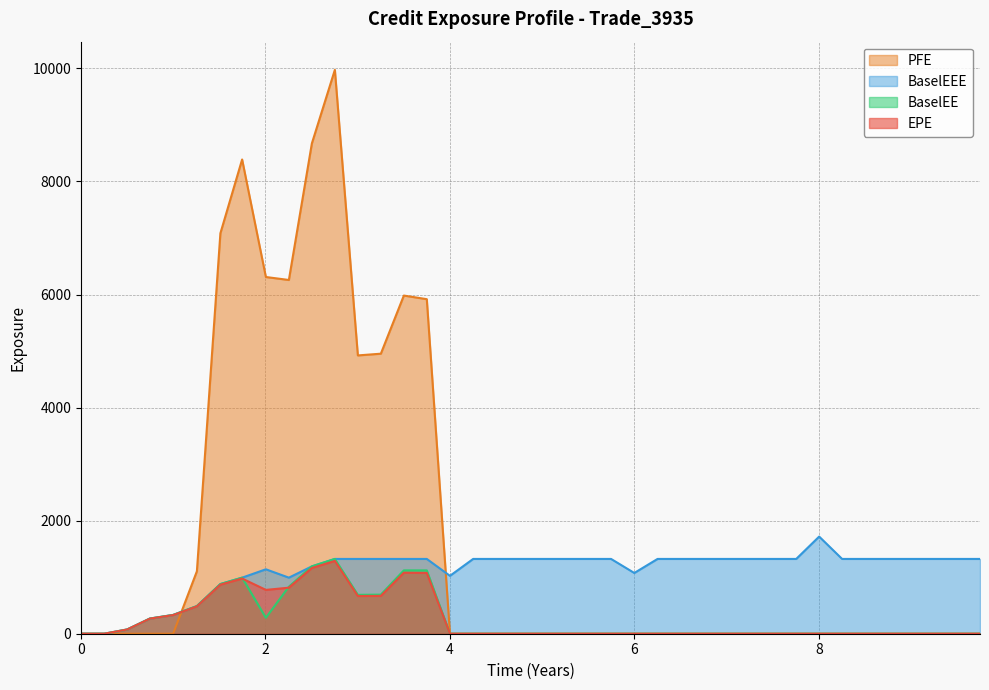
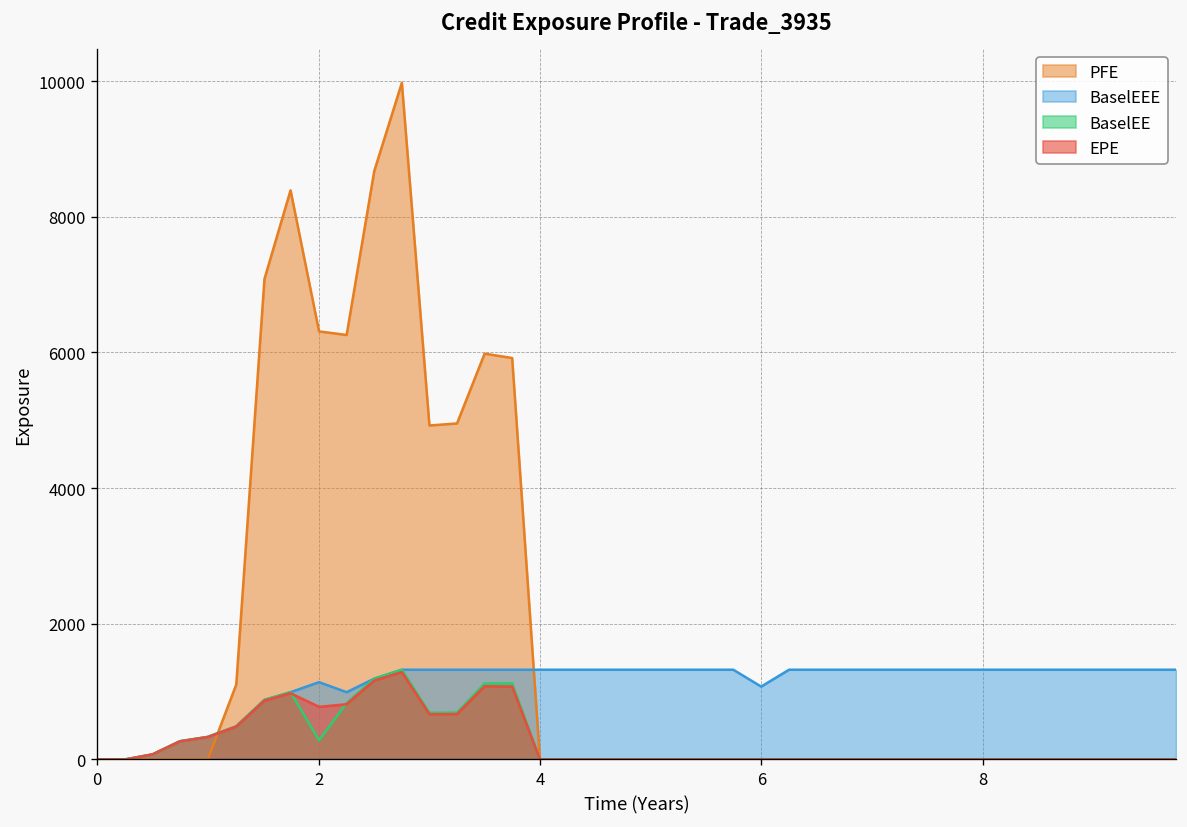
  {
    "BaselEEE": {
      "2": 1100,
-     "4": 1000,
+     "4": 1300,
      "6": 1100,
-     "8": 1700
+     "8": 1300
    },
    "BaselEE": {
      "2": 300
    }
  }
